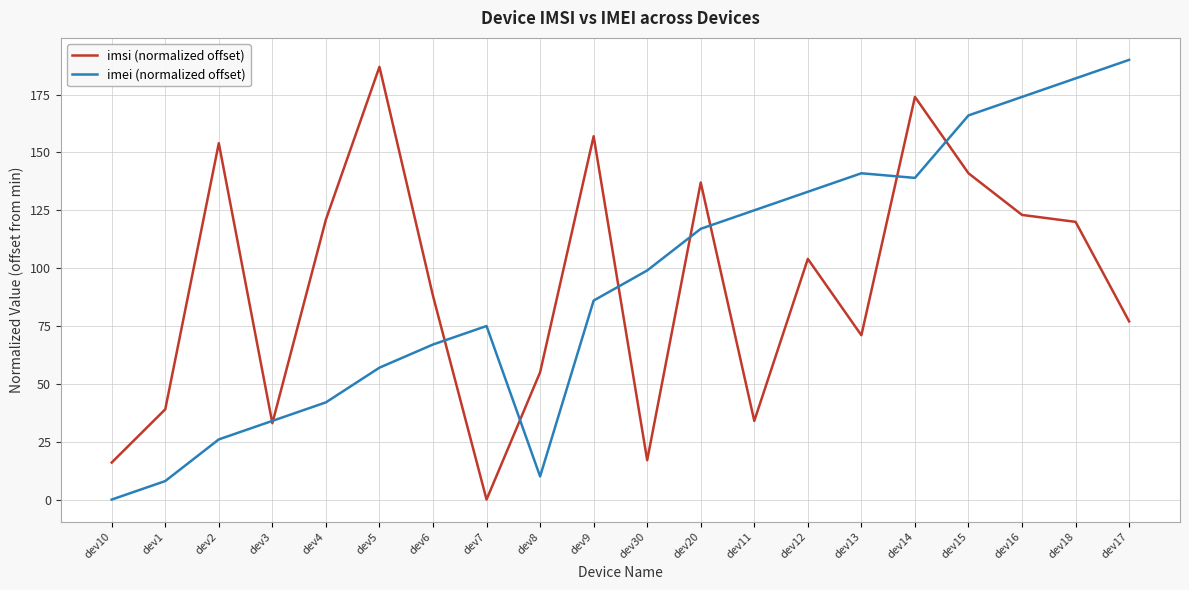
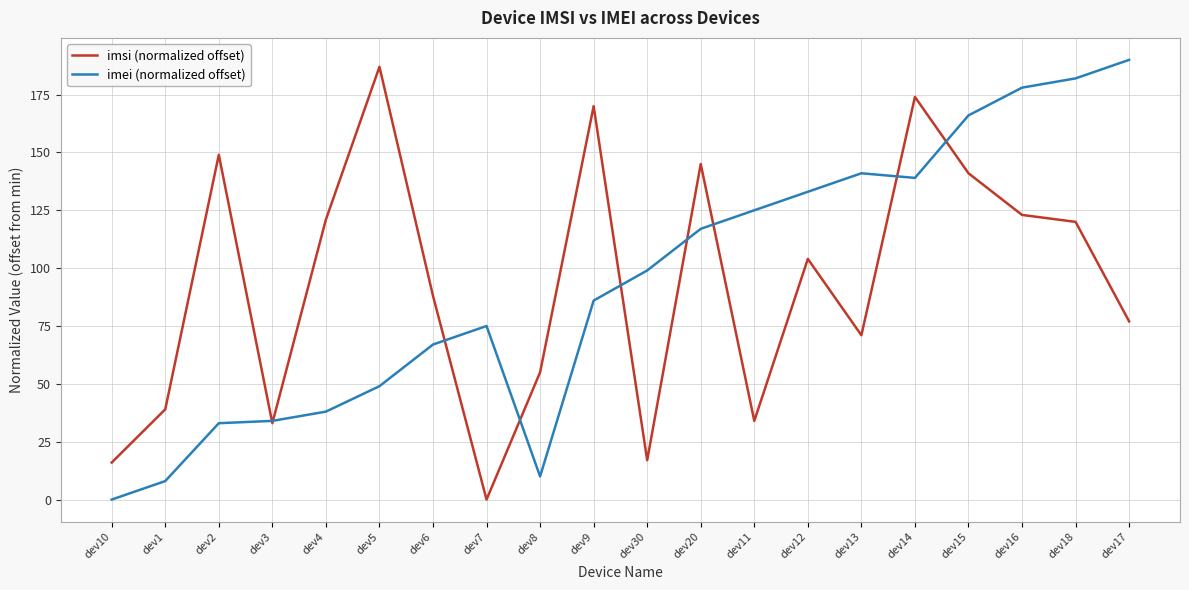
  {
    "imsi (normalized offset)": {
      "dev10": 16,
      "dev1": 39,
-     "dev2": 154,
+     "dev2": 149,
      "dev4": 121,
      "dev5": 187,
      "dev6": 88,
      "dev7": 0,
      "dev8": 55,
-     "dev9": 157,
+     "dev9": 170,
      "dev30": 17,
-     "dev20": 137,
+     "dev20": 145,
      "dev11": 34,
      "dev12": 104,
      "dev13": 71,
      "dev14": 174,
      "dev15": 141,
      "dev16": 123,
      "dev18": 120,
      "dev17": 77
    },
    "imei (normalized offset)": {
      "dev10": 0,
      "dev1": 8,
-     "dev2": 26,
-     "dev4": 42,
-     "dev5": 57,
+     "dev2": 33,
+     "dev4": 38,
+     "dev5": 49,
      "dev6": 67,
      "dev7": 75,
      "dev8": 10,
      "dev9": 86,
      "dev30": 99,
      "dev20": 117,
      "dev11": 125,
      "dev12": 133,
      "dev13": 141,
      "dev14": 139,
      "dev15": 166,
-     "dev16": 174,
+     "dev16": 178,
      "dev18": 182,
      "dev17": 190
    }
  }
